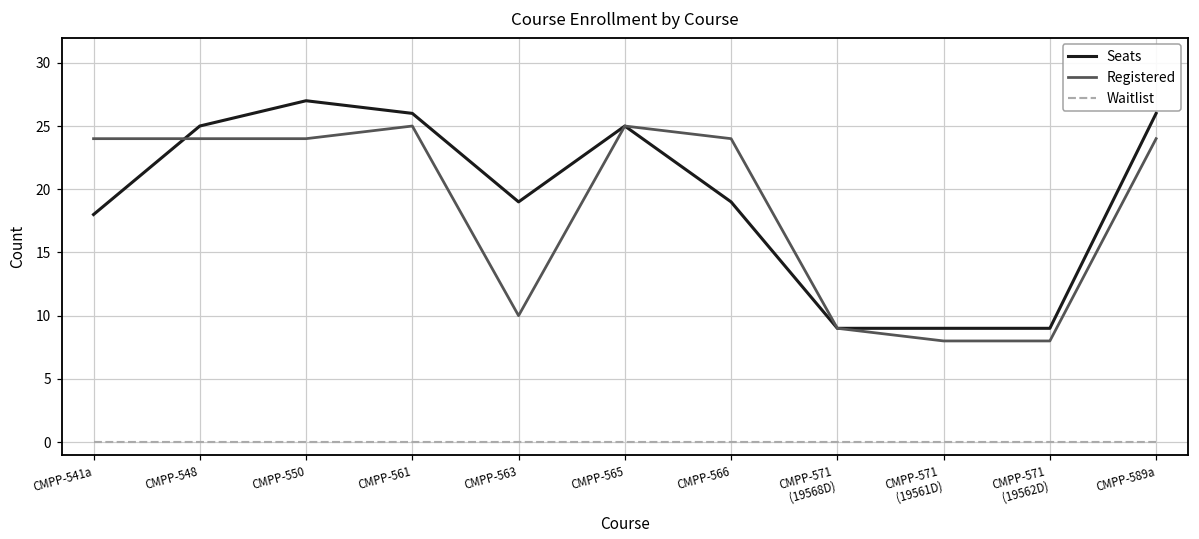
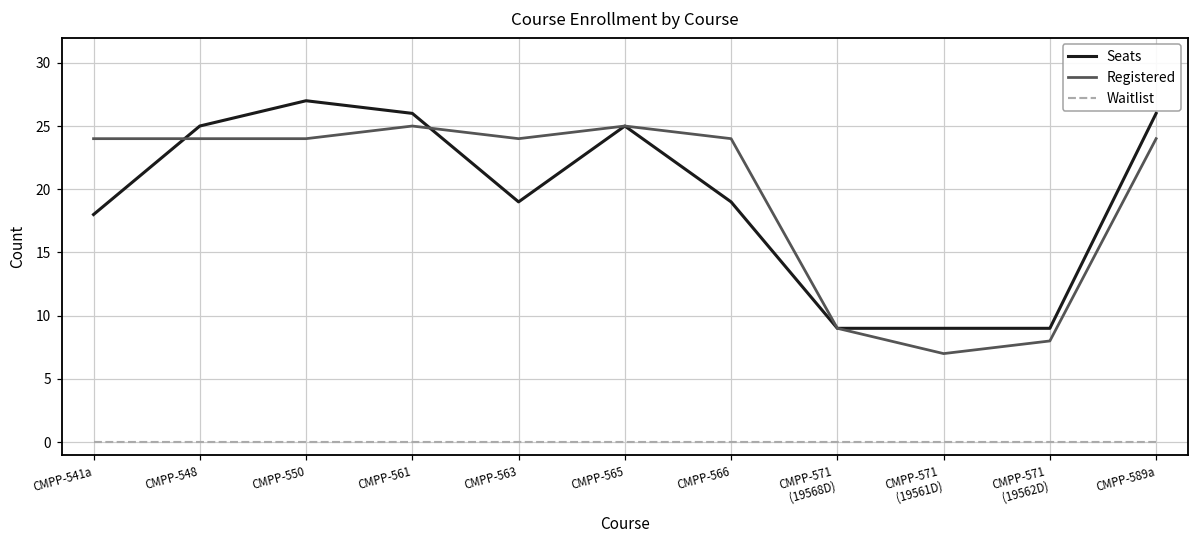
  {
    "Seats": {
      "CMPP-541a": 18,
      "CMPP-548": 25,
      "CMPP-550": 27,
      "CMPP-561": 26,
      "CMPP-563": 19,
      "CMPP-566": 19,
      "CMPP-571 (19561D)": 9,
      "CMPP-571 (19562D)": 9,
      "CMPP-589a": 26
    },
    "Registered": {
      "CMPP-541a": 24,
      "CMPP-548": 24,
      "CMPP-550": 24,
      "CMPP-561": 25,
-     "CMPP-563": 10,
+     "CMPP-563": 24,
      "CMPP-566": 24,
-     "CMPP-571 (19561D)": 8,
+     "CMPP-571 (19561D)": 7,
      "CMPP-571 (19562D)": 8,
      "CMPP-589a": 24
    },
    "Waitlist": {
      "CMPP-541a": 0,
      "CMPP-548": 0,
      "CMPP-550": 0,
      "CMPP-561": 0,
      "CMPP-563": 0,
      "CMPP-565": 0,
      "CMPP-566": 0,
      "CMPP-571 (19568D)": 0,
      "CMPP-571 (19561D)": 0,
      "CMPP-571 (19562D)": 0,
      "CMPP-589a": 0
    }
  }
